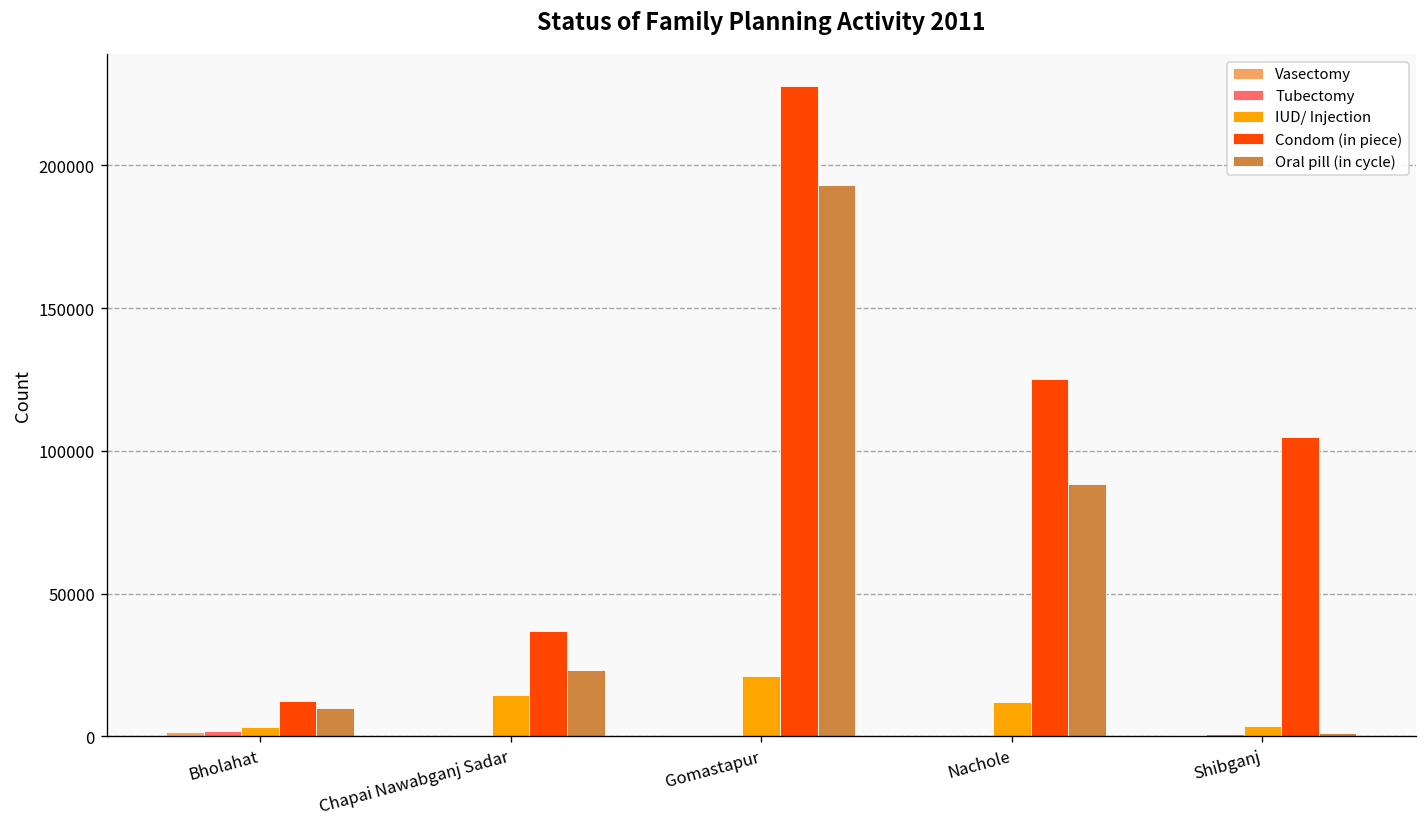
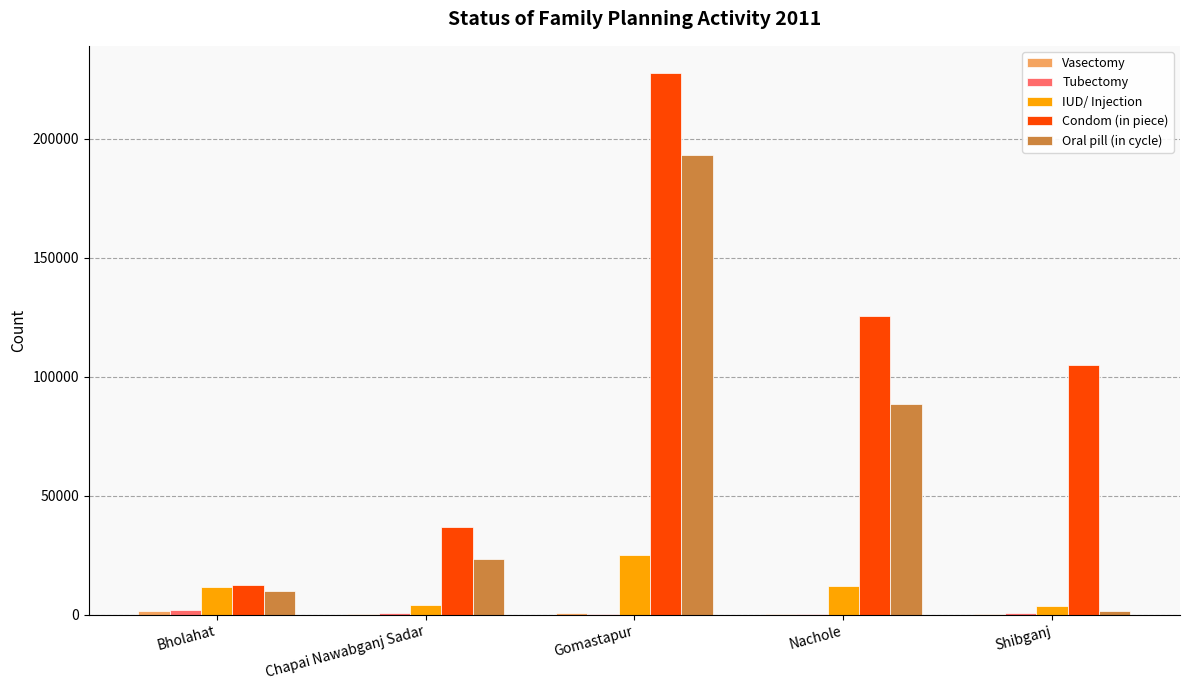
  {
    "IUD/ Injection": {
-     "Bholahat": 3000,
-     "Chapai Nawabganj Sadar": 14000,
-     "Gomastapur": 21000,
+     "Bholahat": 11000,
+     "Chapai Nawabganj Sadar": 4000,
+     "Gomastapur": 25000,
      "Nachole": 12000,
      "Shibganj": 4000
    },
    "Condom (in piece)": {
      "Bholahat": 12000,
      "Chapai Nawabganj Sadar": 37000,
      "Gomastapur": 228000,
      "Nachole": 125000,
      "Shibganj": 105000
    }
  }
